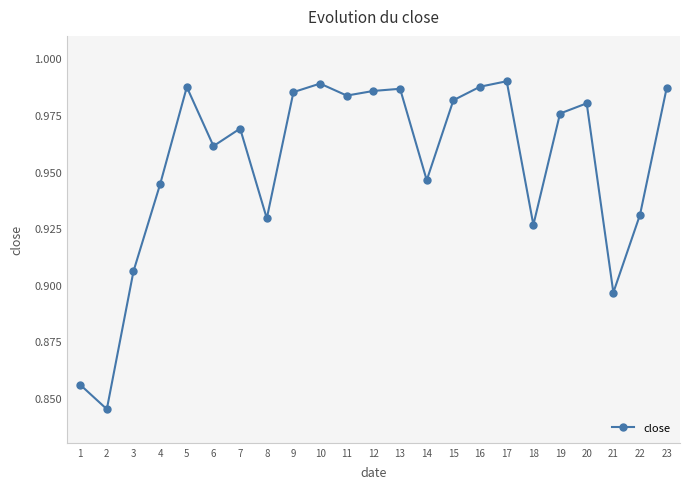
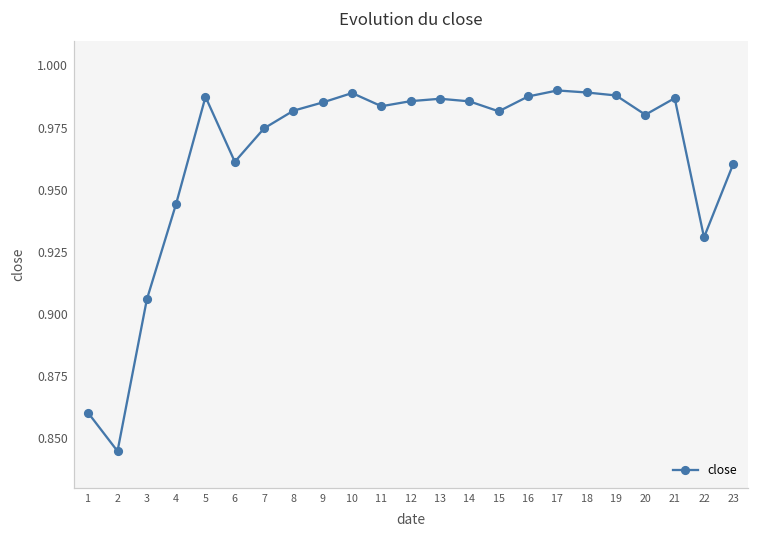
  {
-   "1": 0.856,
+   "1": 0.860,
    "2": 0.845,
    "3": 0.906,
    "4": 0.944,
    "5": 0.987,
    "6": 0.961,
-   "7": 0.969,
-   "8": 0.929,
+   "7": 0.975,
+   "8": 0.982,
    "9": 0.985,
    "10": 0.989,
    "11": 0.984,
    "12": 0.986,
    "13": 0.987,
-   "14": 0.946,
+   "14": 0.986,
    "15": 0.982,
    "16": 0.988,
    "17": 0.990,
-   "18": 0.926,
-   "19": 0.976,
+   "18": 0.989,
+   "19": 0.988,
    "20": 0.980,
-   "21": 0.896,
+   "21": 0.987,
    "22": 0.931,
-   "23": 0.987
+   "23": 0.960
  }
